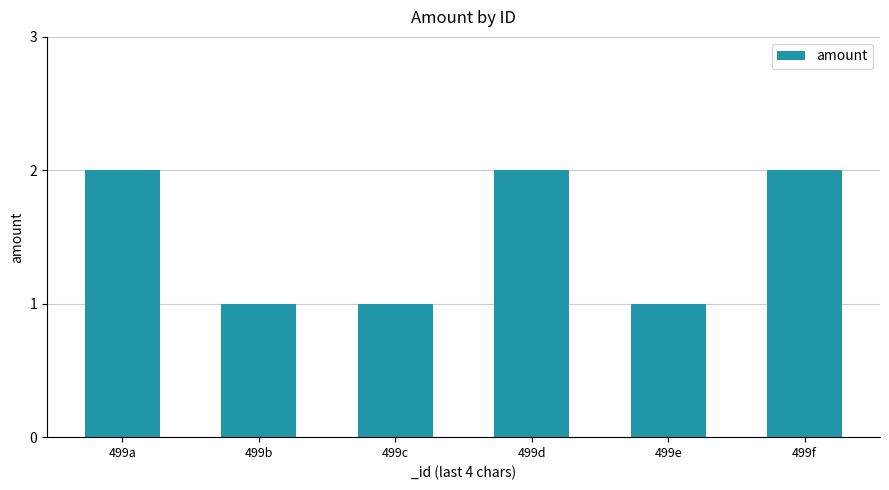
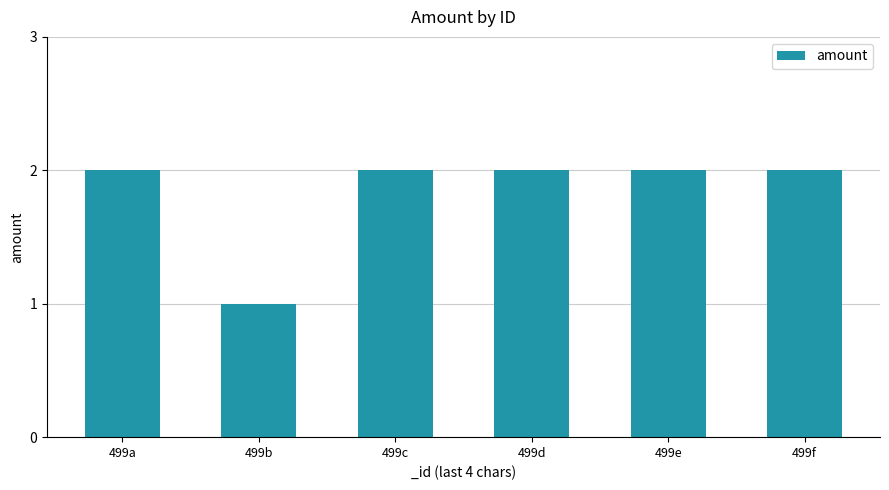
  {
    "499a": 2,
    "499b": 1,
-   "499c": 1,
+   "499c": 2,
    "499d": 2,
-   "499e": 1,
+   "499e": 2,
    "499f": 2
  }
